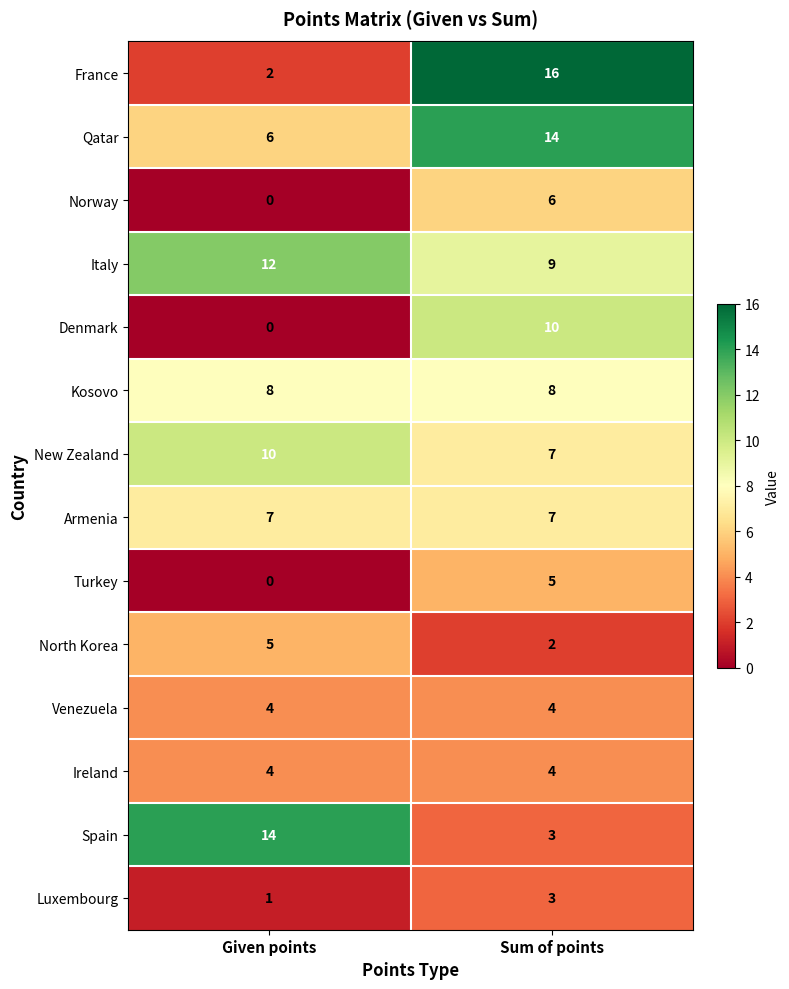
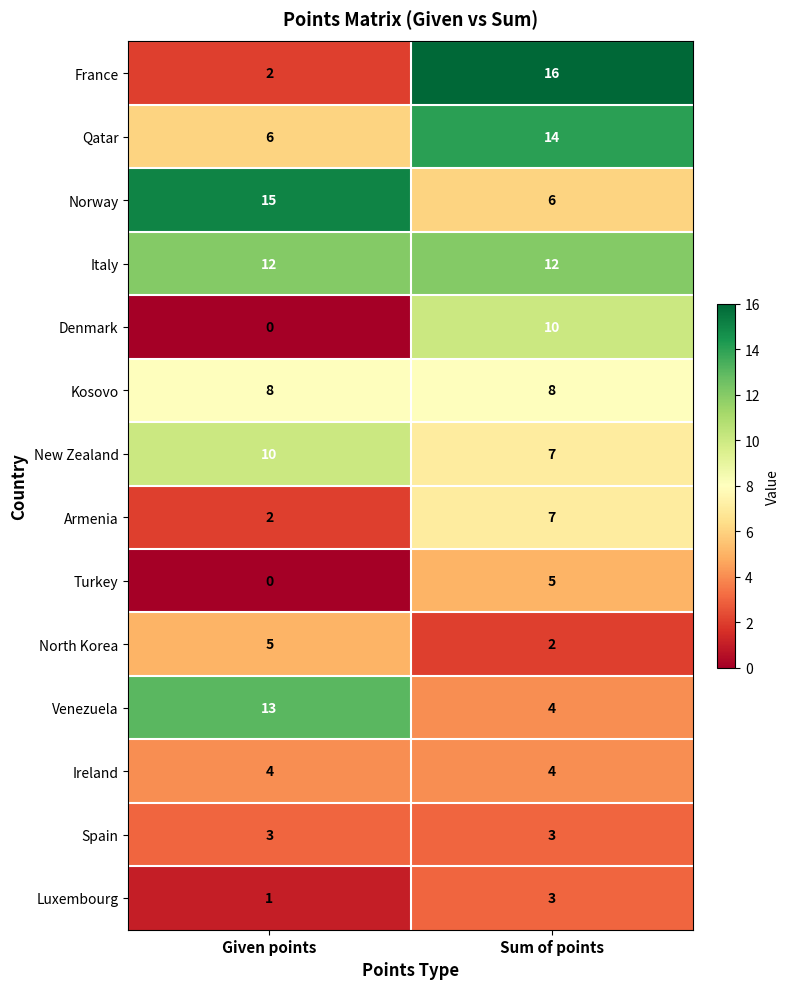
  {
    "France": {
      "Given points": 2,
      "Sum of points": 16
    },
    "Qatar": {
      "Given points": 6,
      "Sum of points": 14
    },
    "Norway": {
-     "Given points": 0,
+     "Given points": 15,
      "Sum of points": 6
    },
    "Italy": {
      "Given points": 12,
-     "Sum of points": 9
+     "Sum of points": 12
    },
    "Denmark": {
      "Given points": 0,
      "Sum of points": 10
    },
    "Kosovo": {
      "Given points": 8,
      "Sum of points": 8
    },
    "New Zealand": {
      "Given points": 10,
      "Sum of points": 7
    },
    "Armenia": {
-     "Given points": 7,
+     "Given points": 2,
      "Sum of points": 7
    },
    "Turkey": {
      "Given points": 0,
      "Sum of points": 5
    },
    "North Korea": {
      "Given points": 5,
      "Sum of points": 2
    },
    "Venezuela": {
-     "Given points": 4,
+     "Given points": 13,
      "Sum of points": 4
    },
    "Ireland": {
      "Given points": 4,
      "Sum of points": 4
    },
    "Spain": {
-     "Given points": 14,
+     "Given points": 3,
      "Sum of points": 3
    },
    "Luxembourg": {
      "Given points": 1,
      "Sum of points": 3
    }
  }
